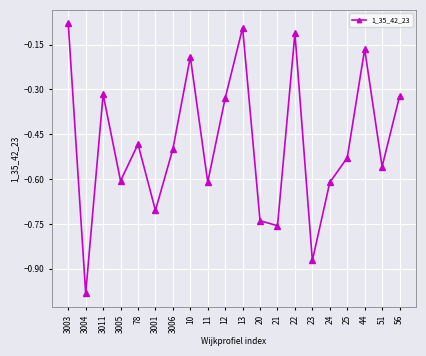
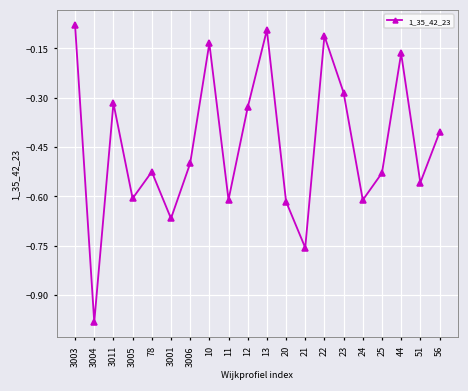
  {
    "3003": -0.08,
    "3004": -0.98,
    "3011": -0.32,
    "3005": -0.61,
-   "78": -0.48,
-   "3001": -0.70,
+   "78": -0.53,
+   "3001": -0.67,
    "3006": -0.50,
-   "10": -0.19,
+   "10": -0.13,
    "11": -0.61,
    "12": -0.33,
    "13": -0.09,
-   "20": -0.74,
+   "20": -0.62,
    "21": -0.76,
    "22": -0.11,
-   "23": -0.87,
+   "23": -0.28,
    "24": -0.61,
    "25": -0.53,
    "44": -0.17,
    "51": -0.56,
-   "56": -0.32
+   "56": -0.41
  }
